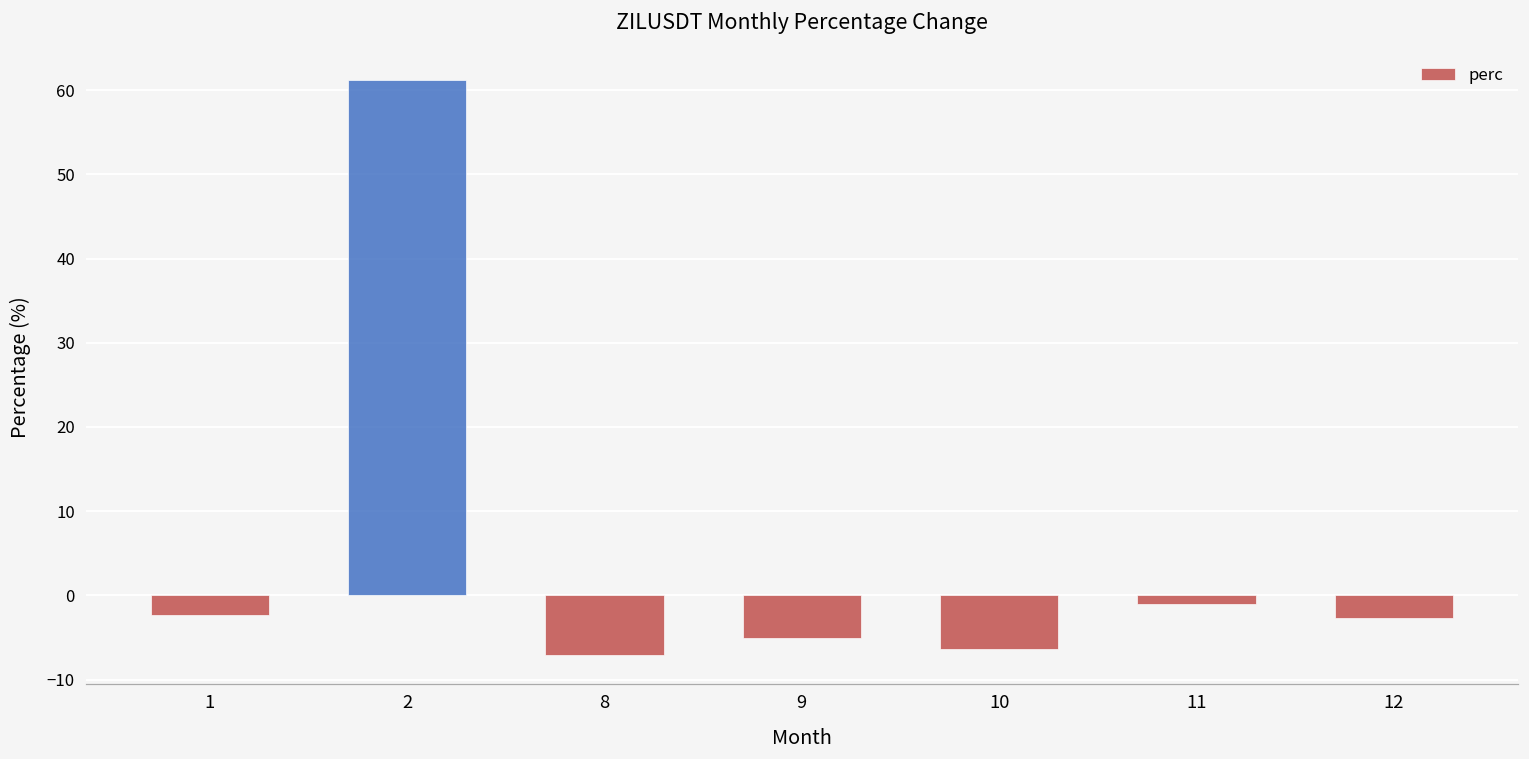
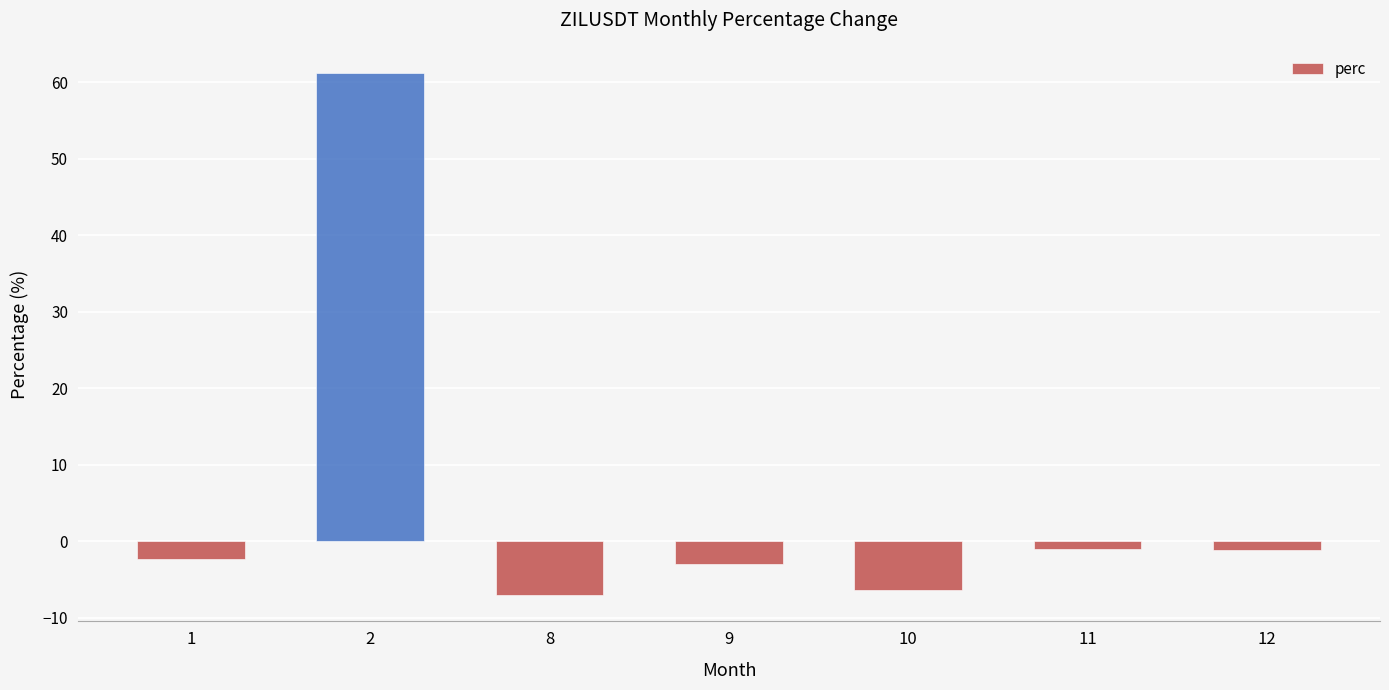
  {
    "1": -2,
    "2": 61,
    "8": -7,
-   "9": -5,
+   "9": -3,
    "10": -6,
    "11": -1,
-   "12": -3
+   "12": -1
  }
